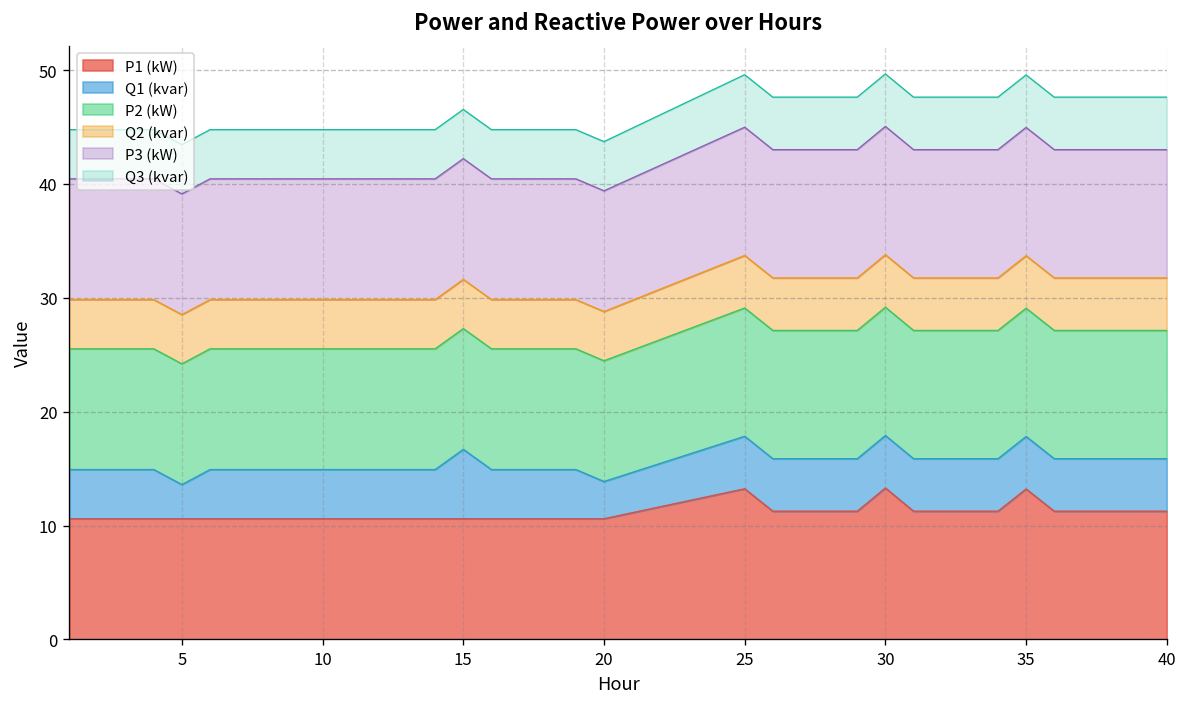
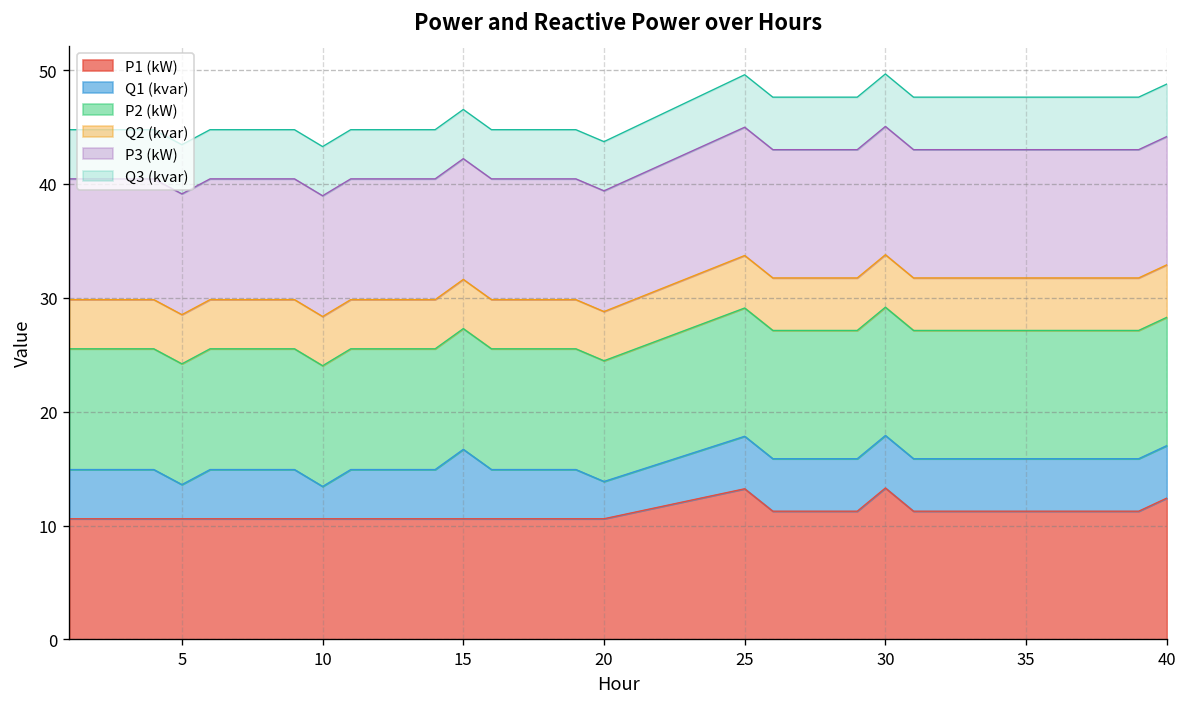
  {
    "P1 (kW)": {
      "5": 11,
      "10": 11,
      "15": 11,
      "20": 11,
      "25": 13,
      "30": 13,
-     "35": 13,
-     "40": 11
+     "35": 11,
+     "40": 12
    },
    "Q1 (kvar)": {
      "5": 3,
-     "10": 4,
+     "10": 3,
      "15": 6,
      "20": 3,
      "25": 5,
      "30": 5,
      "35": 5,
      "40": 5
    },
    "Q2 (kvar)": {
      "5": 4,
      "10": 4,
      "15": 4,
      "20": 4,
      "25": 5,
      "30": 5,
      "35": 5,
      "40": 5
    },
    "P3 (kW)": {
      "10": 11,
      "15": 11,
      "20": 11,
      "25": 11,
      "30": 11,
      "35": 11,
      "40": 11
    }
  }
